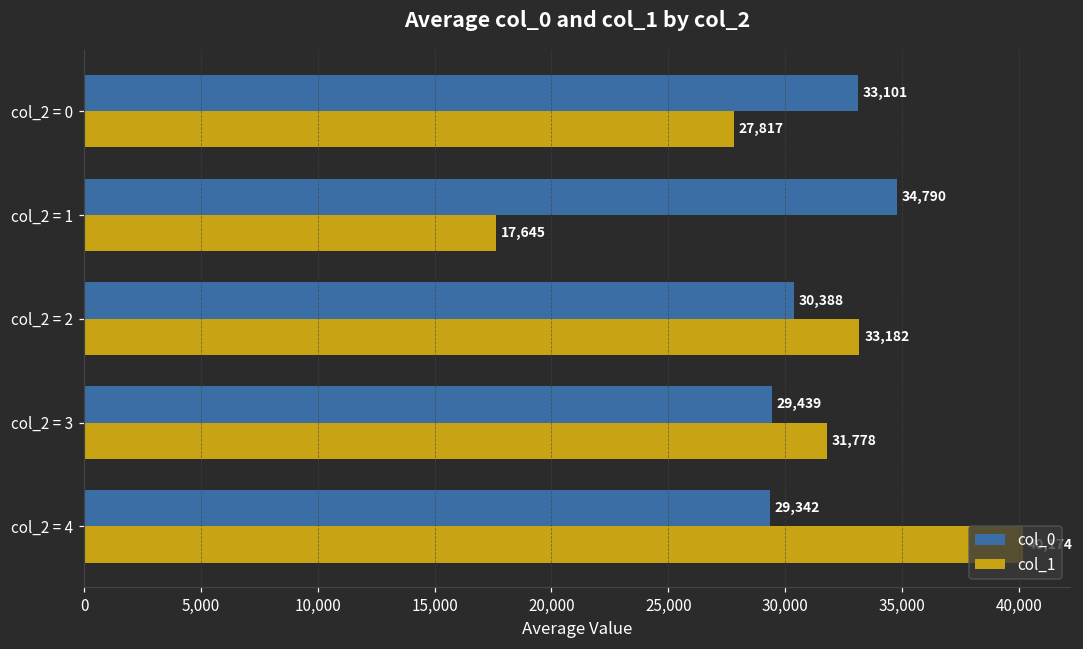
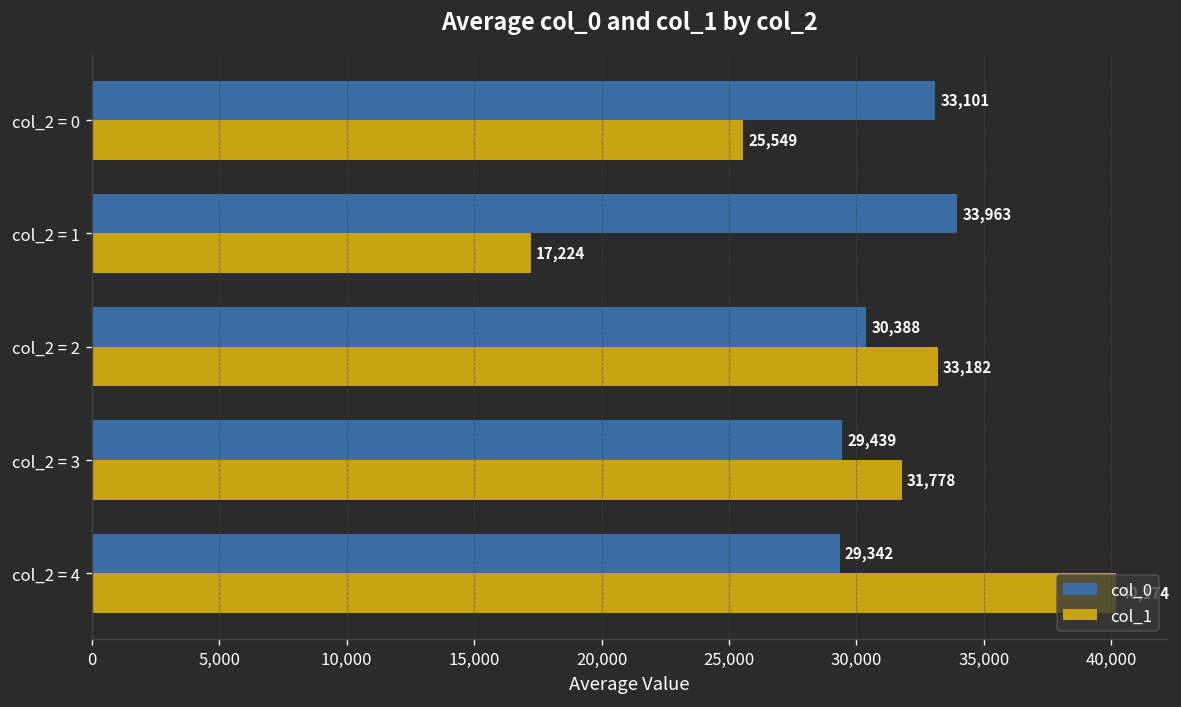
  {
    "col_0": {
      "col_2 = 0": "33,101",
-     "col_2 = 1": "34,790",
+     "col_2 = 1": "33,963",
      "col_2 = 2": "30,388",
      "col_2 = 3": "29,439",
      "col_2 = 4": "29,342"
    },
    "col_1": {
-     "col_2 = 0": "27,817",
-     "col_2 = 1": "17,645",
+     "col_2 = 0": "25,549",
+     "col_2 = 1": "17,224",
      "col_2 = 2": "33,182",
      "col_2 = 3": "31,778"
    }
  }
